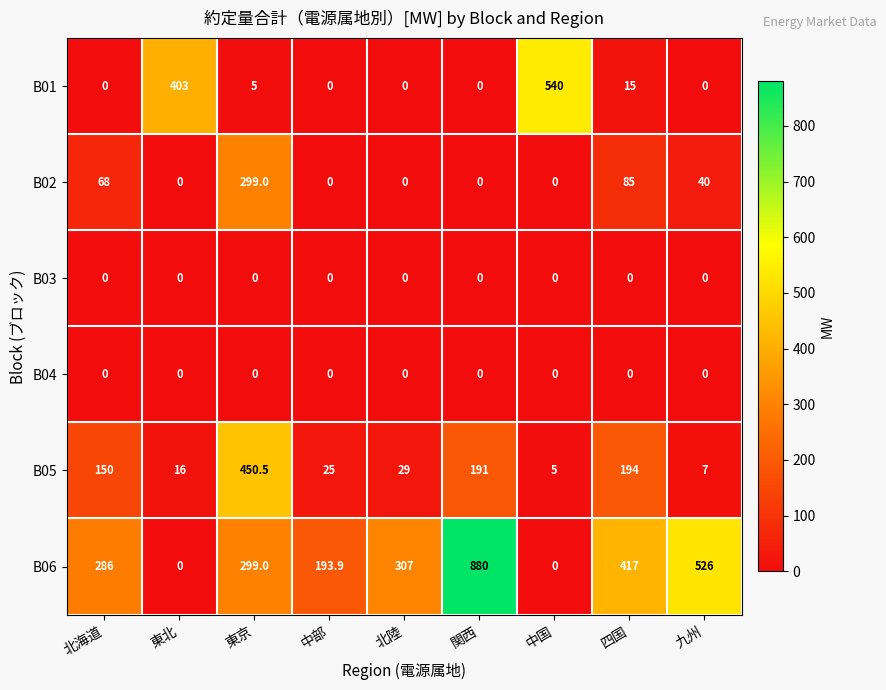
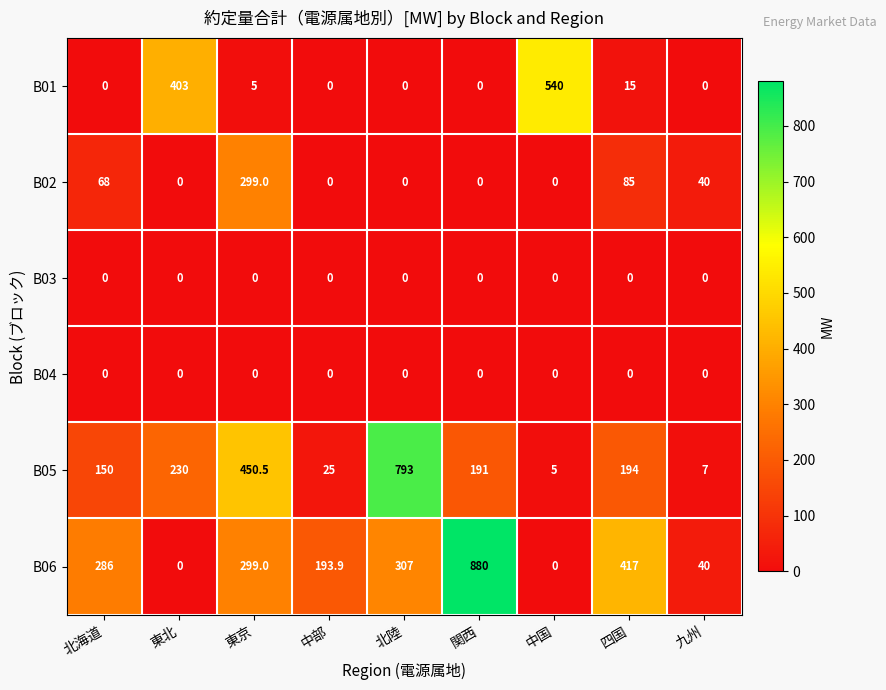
  {
    "B01": {
      "北海道": 0,
      "東北": 403,
      "東京": 5,
      "中部": 0,
      "北陸": 0,
      "関西": 0,
      "中国": 540,
      "四国": 15,
      "九州": 0
    },
    "B02": {
      "北海道": 68,
      "東北": 0,
      "東京": 299.0,
      "中部": 0,
      "北陸": 0,
      "関西": 0,
      "中国": 0,
      "四国": 85,
      "九州": 40
    },
    "B03": {
      "北海道": 0,
      "東北": 0,
      "東京": 0,
      "中部": 0,
      "北陸": 0,
      "関西": 0,
      "中国": 0,
      "四国": 0,
      "九州": 0
    },
    "B04": {
      "北海道": 0,
      "東北": 0,
      "東京": 0,
      "中部": 0,
      "北陸": 0,
      "関西": 0,
      "中国": 0,
      "四国": 0,
      "九州": 0
    },
    "B05": {
      "北海道": 150,
-     "東北": 16,
+     "東北": 230,
      "東京": 450.5,
      "中部": 25,
-     "北陸": 29,
+     "北陸": 793,
      "関西": 191,
      "中国": 5,
      "四国": 194,
      "九州": 7
    },
    "B06": {
      "北海道": 286,
      "東北": 0,
      "東京": 299.0,
      "中部": 193.9,
      "北陸": 307,
      "関西": 880,
      "中国": 0,
      "四国": 417,
-     "九州": 526
+     "九州": 40
    }
  }
